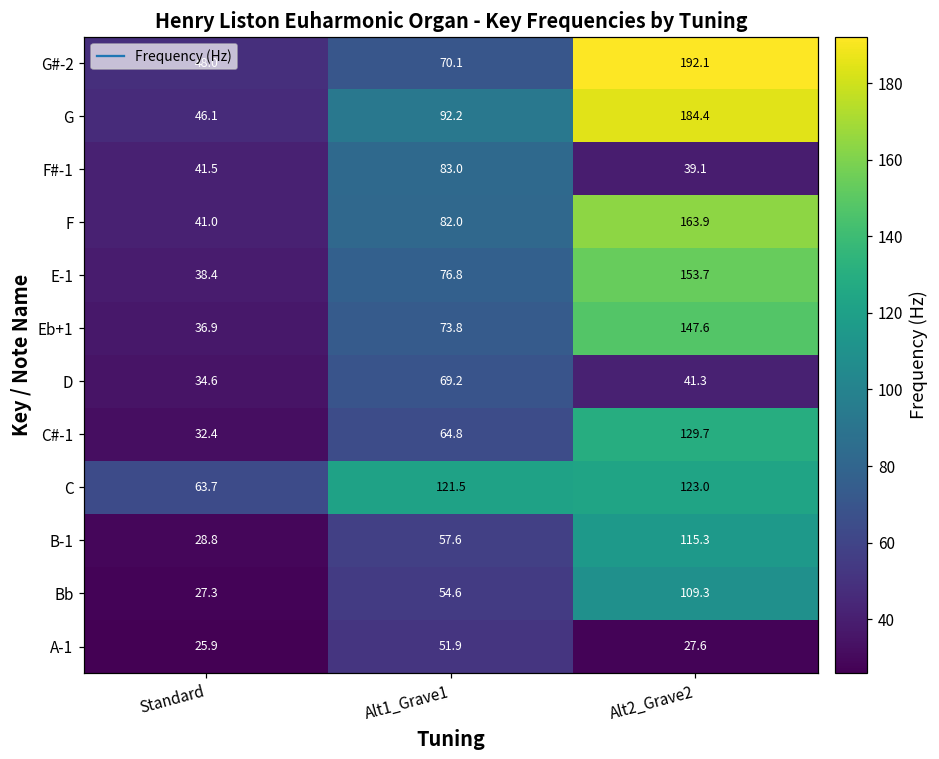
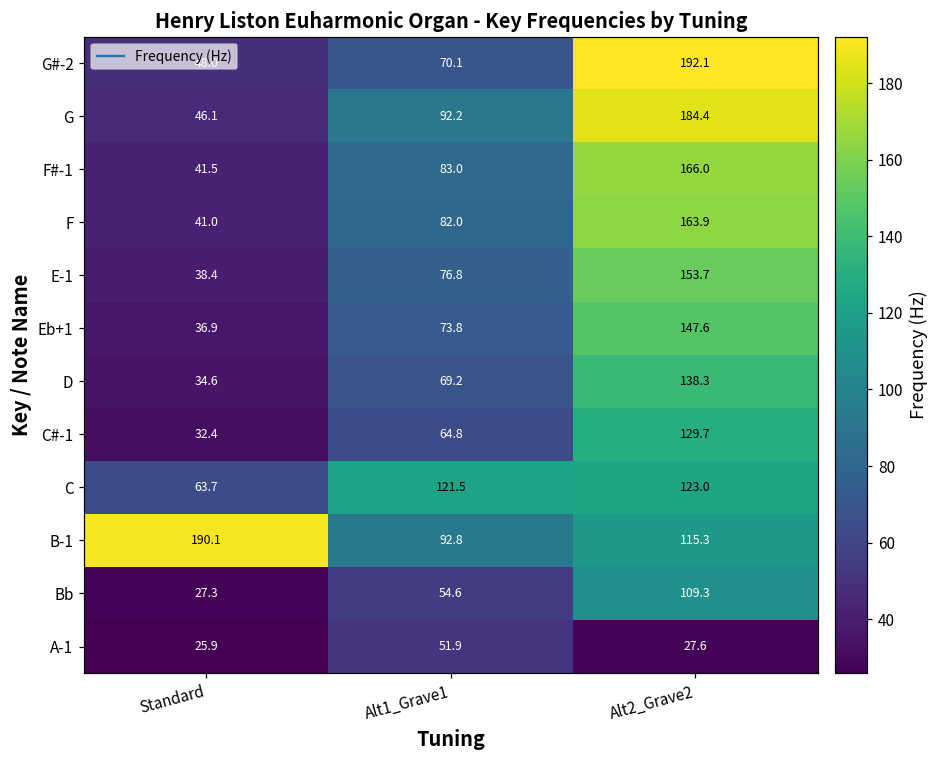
  {
    "G#-2": {
      "Alt1_Grave1": 70.1,
      "Alt2_Grave2": 192.1
    },
    "G": {
      "Standard": 46.1,
      "Alt1_Grave1": 92.2,
      "Alt2_Grave2": 184.4
    },
    "F#-1": {
      "Standard": 41.5,
      "Alt1_Grave1": 83.0,
-     "Alt2_Grave2": 39.1
+     "Alt2_Grave2": 166.0
    },
    "F": {
      "Standard": 41.0,
      "Alt1_Grave1": 82.0,
      "Alt2_Grave2": 163.9
    },
    "E-1": {
      "Standard": 38.4,
      "Alt1_Grave1": 76.8,
      "Alt2_Grave2": 153.7
    },
    "Eb+1": {
      "Standard": 36.9,
      "Alt1_Grave1": 73.8,
      "Alt2_Grave2": 147.6
    },
    "D": {
      "Standard": 34.6,
      "Alt1_Grave1": 69.2,
-     "Alt2_Grave2": 41.3
+     "Alt2_Grave2": 138.3
    },
    "C#-1": {
      "Standard": 32.4,
      "Alt1_Grave1": 64.8,
      "Alt2_Grave2": 129.7
    },
    "C": {
      "Standard": 63.7,
      "Alt1_Grave1": 121.5,
      "Alt2_Grave2": 123.0
    },
    "B-1": {
-     "Standard": 28.8,
-     "Alt1_Grave1": 57.6,
+     "Standard": 190.1,
+     "Alt1_Grave1": 92.8,
      "Alt2_Grave2": 115.3
    },
    "Bb": {
      "Standard": 27.3,
      "Alt1_Grave1": 54.6,
      "Alt2_Grave2": 109.3
    },
    "A-1": {
      "Standard": 25.9,
      "Alt1_Grave1": 51.9,
      "Alt2_Grave2": 27.6
    }
  }
